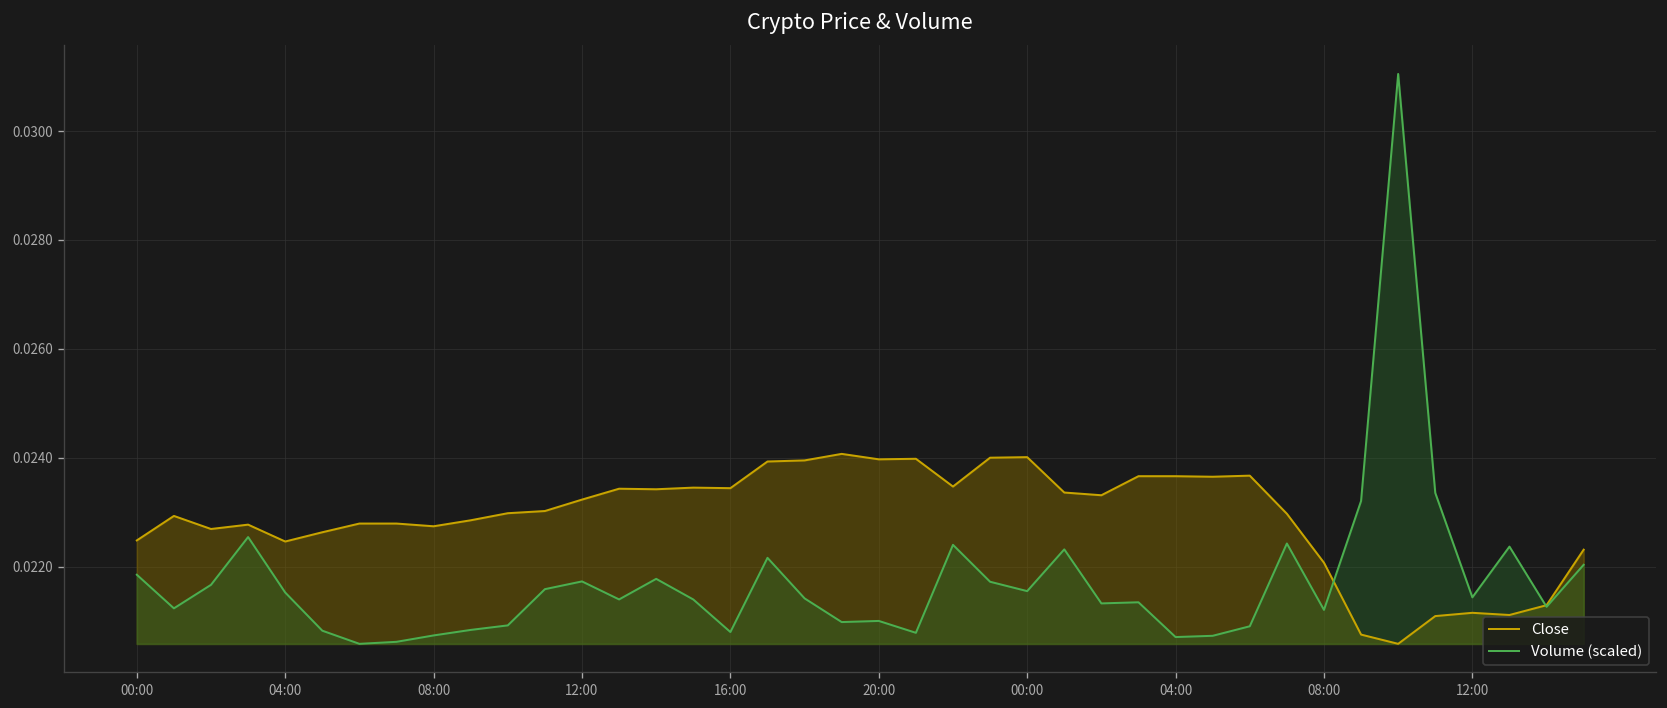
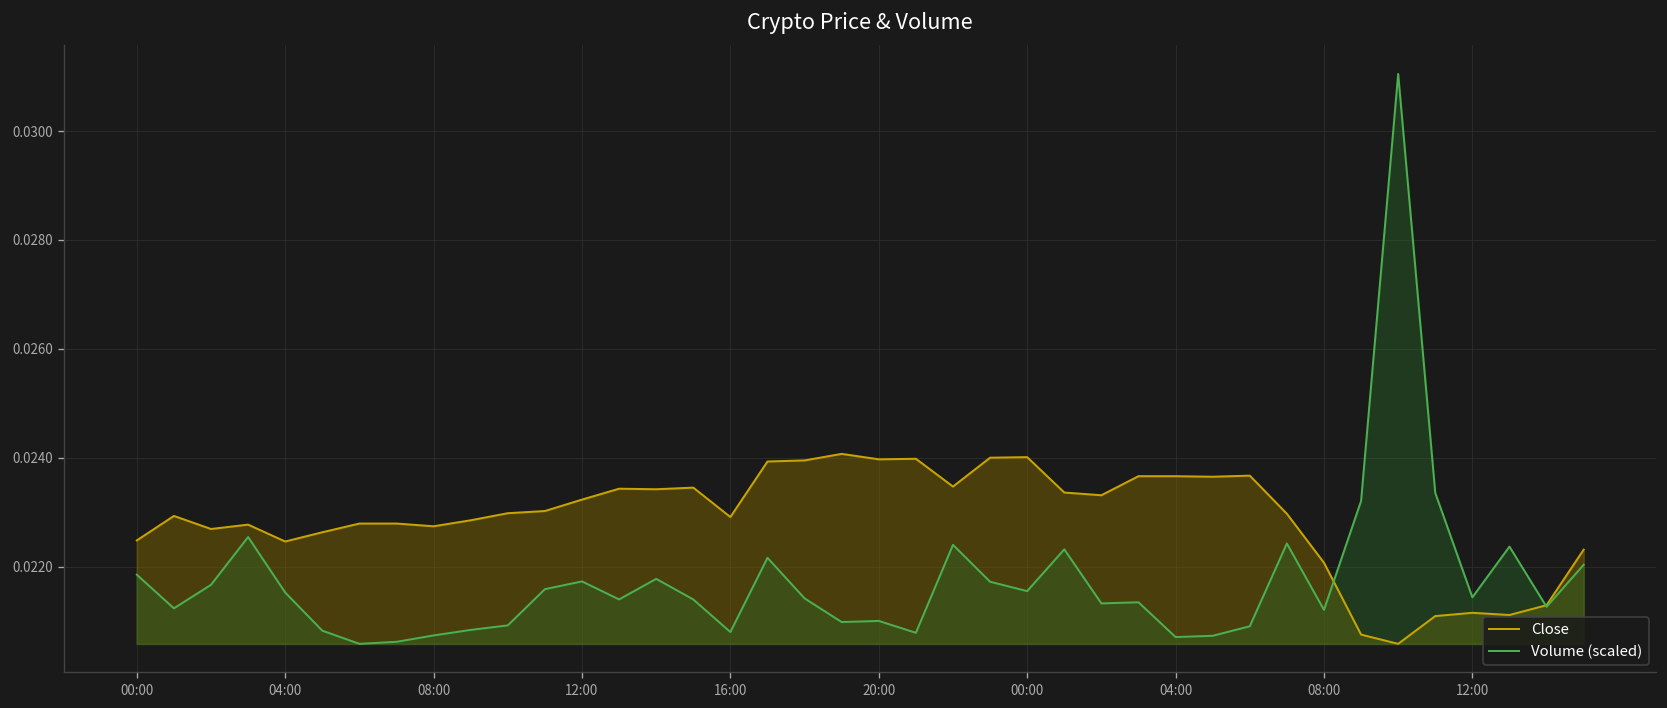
  {
    "Close": {
-     "16:00": 0.0234,
+     "16:00": 0.0229,
      "20:00": 0.0240
    },
    "Volume (scaled)": {
      "16:00": 0.0208,
      "20:00": 0.0210
    }
  }
